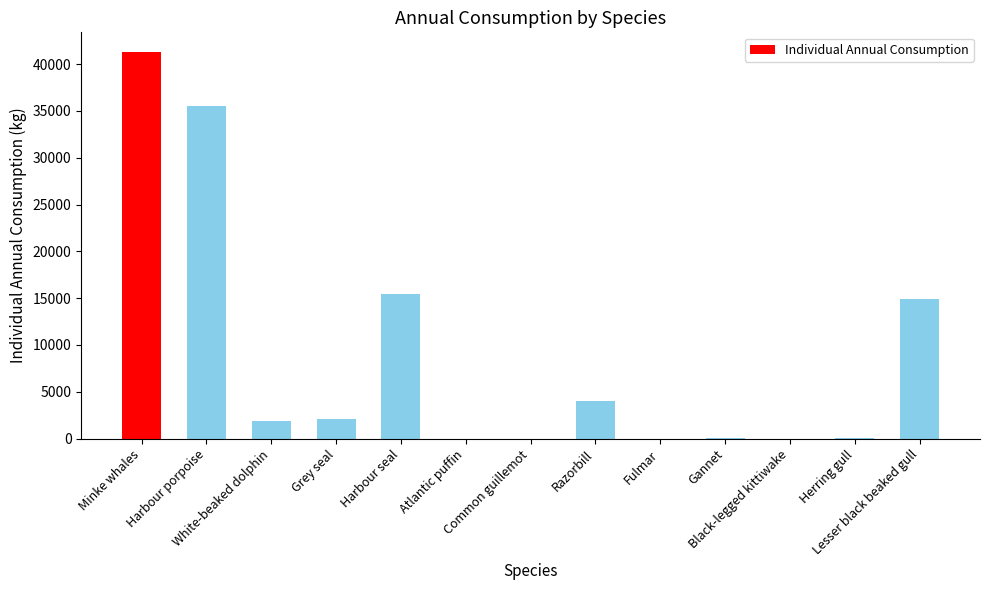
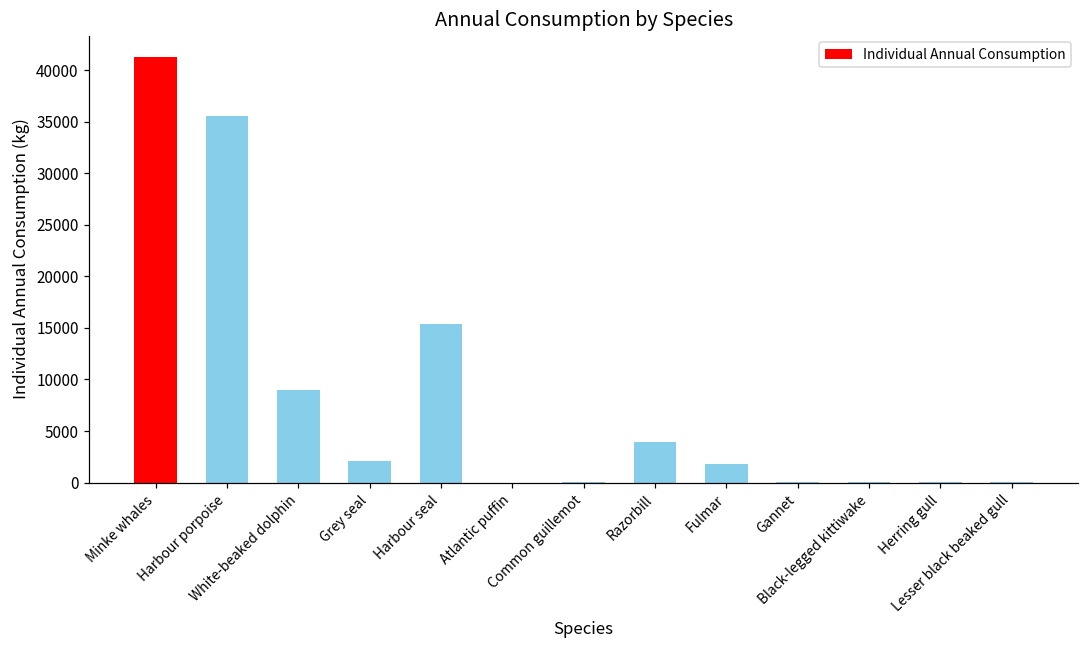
  {
    "Minke whales": 41000,
    "Harbour porpoise": 36000,
-   "White-beaked dolphin": 2000,
+   "White-beaked dolphin": 9000,
    "Grey seal": 2000,
    "Harbour seal": 15000,
    "Razorbill": 4000,
-   "Fulmar": 0,
-   "Lesser black beaked gull": 15000
+   "Fulmar": 2000,
+   "Lesser black beaked gull": 0
  }
